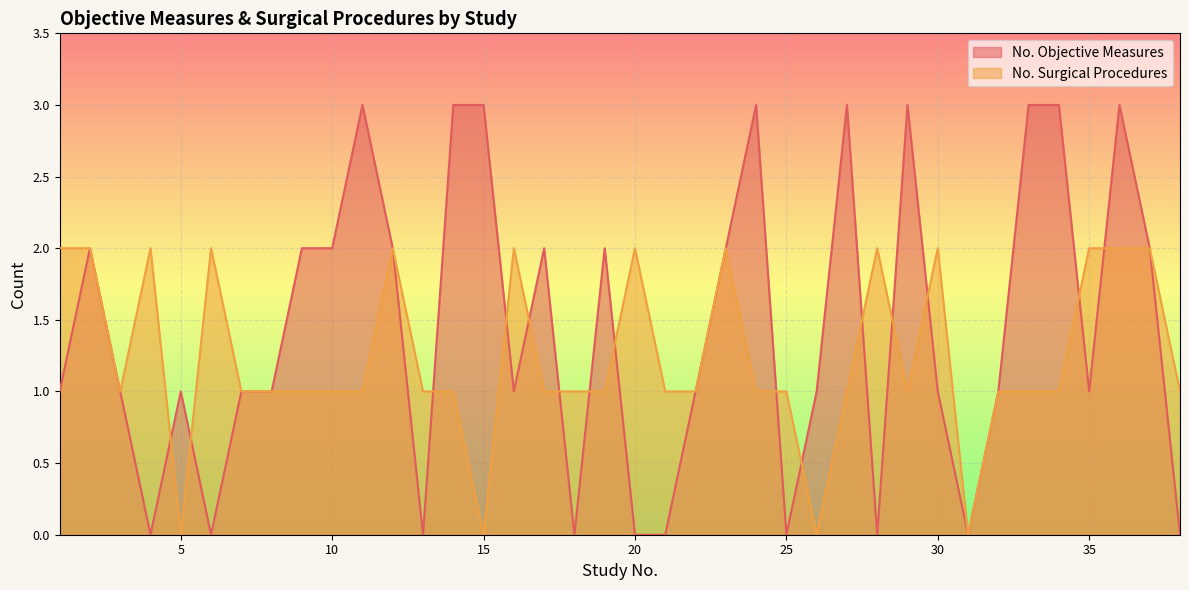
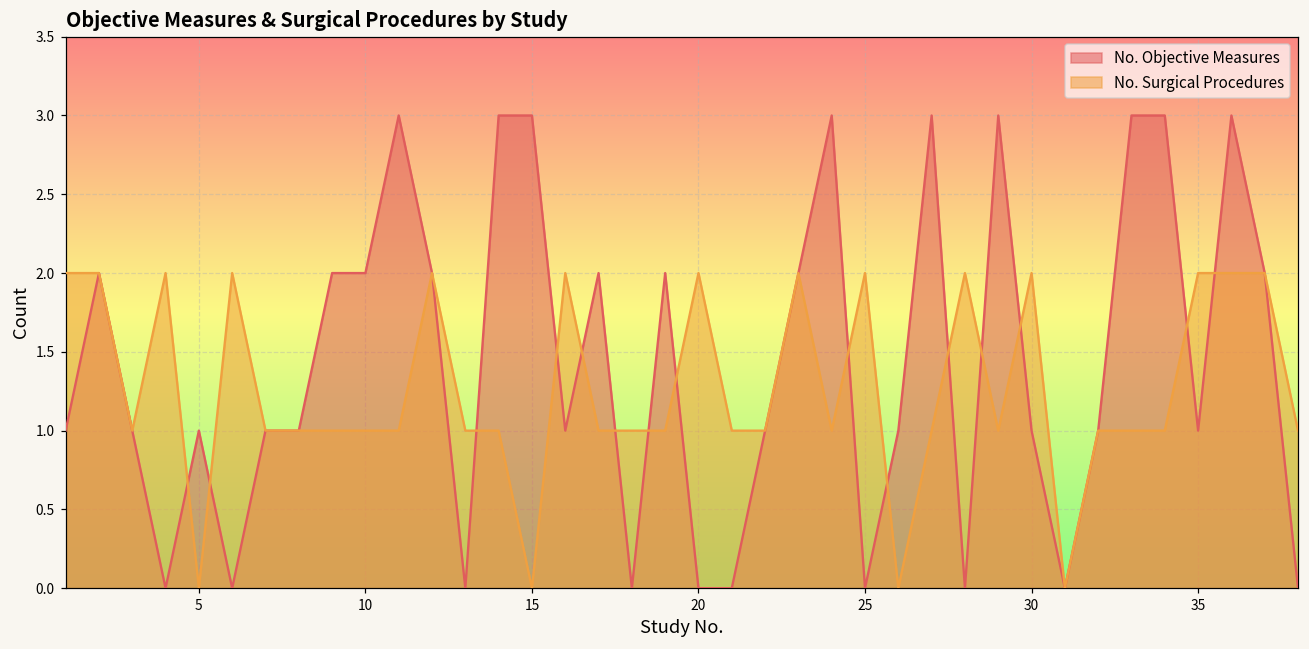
  {
    "No. Objective Measures": {
      "5": 1,
      "10": 2,
      "15": 3,
      "20": 0,
      "25": 0,
      "30": 1,
      "35": 1
    },
    "No. Surgical Procedures": {
      "5": 0,
      "10": 1,
      "15": 0,
      "20": 2,
-     "25": 1,
+     "25": 2,
      "30": 2,
      "35": 2
    }
  }
